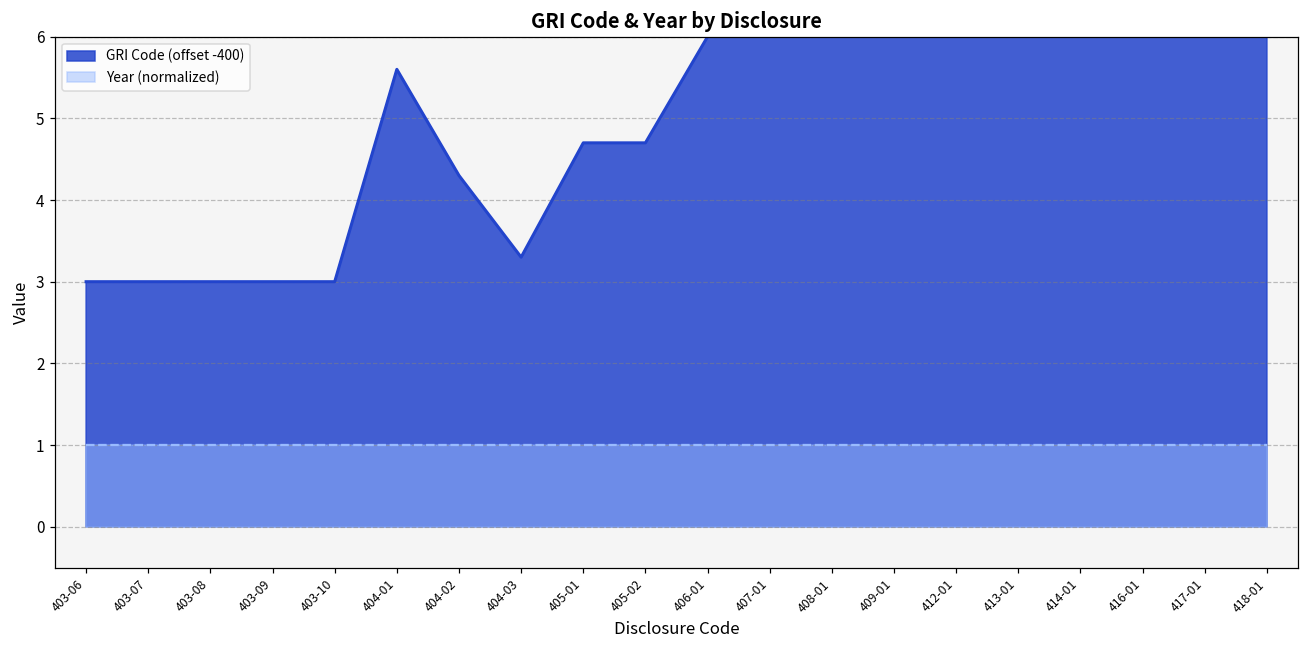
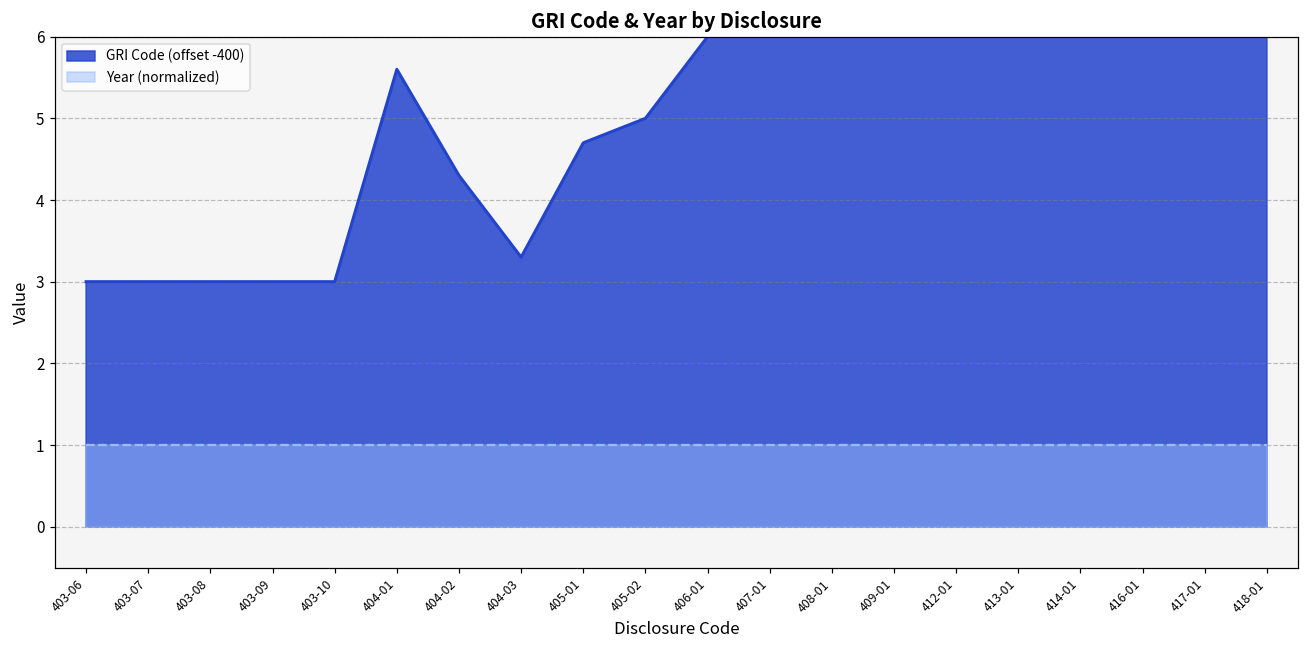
  {
    "GRI Code (offset -400)": {
      "403-06": 3.0,
      "403-07": 3.0,
      "403-08": 3.0,
      "403-09": 3.0,
      "403-10": 3.0,
      "404-01": 5.6,
      "404-02": 4.3,
      "404-03": 3.3,
      "405-01": 4.7,
-     "405-02": 4.7,
+     "405-02": 5.0,
      "406-01": 6.0
    },
    "Year (normalized)": {
      "403-06": 1.0,
      "403-07": 1.0,
      "403-08": 1.0,
      "403-09": 1.0,
      "403-10": 1.0,
      "404-01": 1.0,
      "404-02": 1.0,
      "404-03": 1.0,
      "405-01": 1.0,
      "405-02": 1.0,
      "406-01": 1.0,
      "407-01": 1.0,
      "408-01": 1.0,
      "409-01": 1.0,
      "412-01": 1.0,
      "413-01": 1.0,
      "414-01": 1.0,
      "416-01": 1.0,
      "417-01": 1.0,
      "418-01": 1.0
    }
  }
